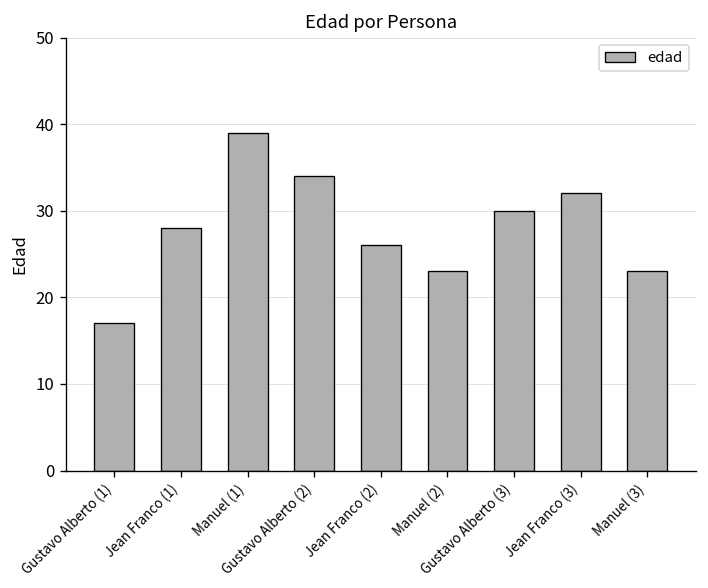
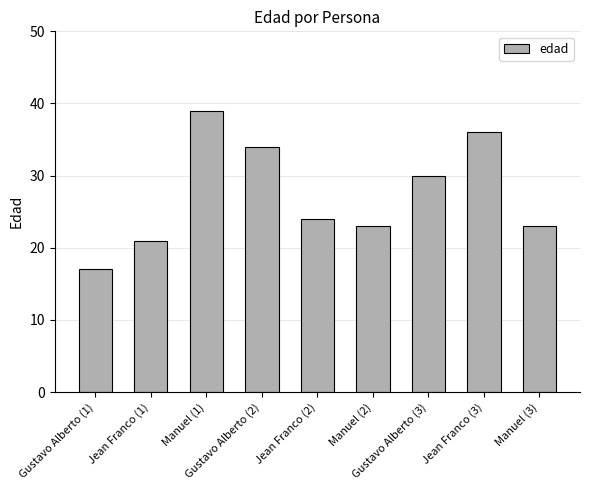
  {
    "Gustavo Alberto (1)": 17,
-   "Jean Franco (1)": 28,
+   "Jean Franco (1)": 21,
    "Manuel (1)": 39,
    "Gustavo Alberto (2)": 34,
-   "Jean Franco (2)": 26,
+   "Jean Franco (2)": 24,
    "Manuel (2)": 23,
    "Gustavo Alberto (3)": 30,
-   "Jean Franco (3)": 32,
+   "Jean Franco (3)": 36,
    "Manuel (3)": 23
  }
